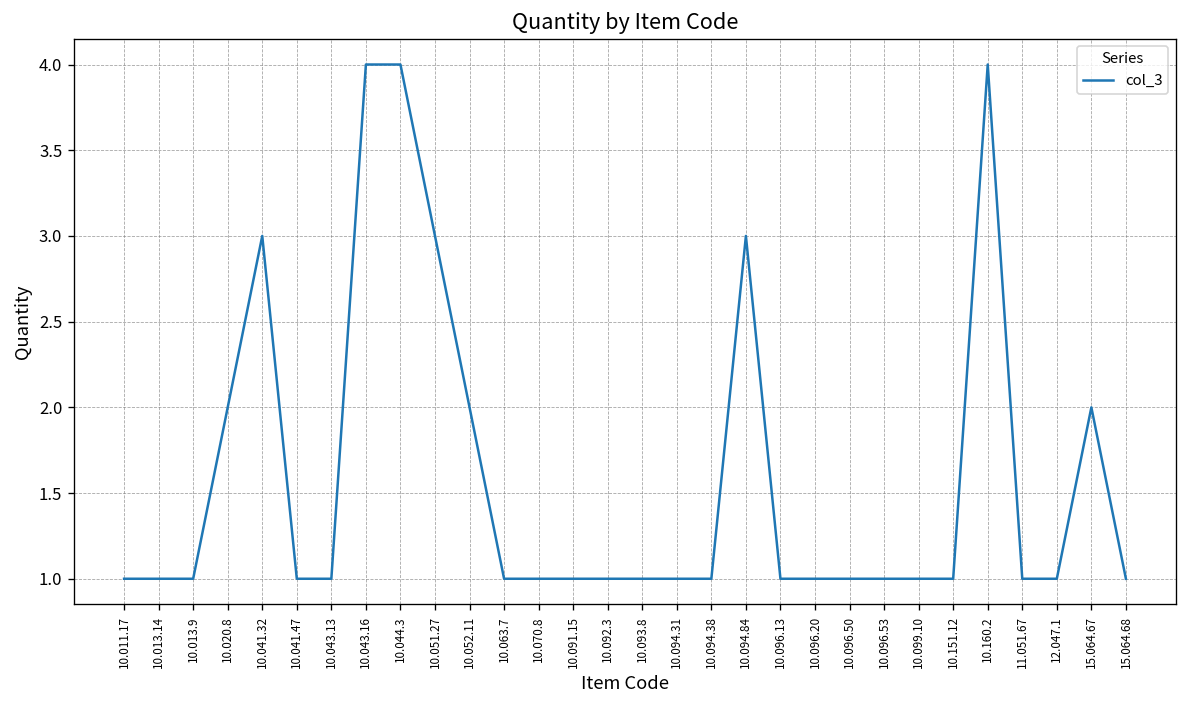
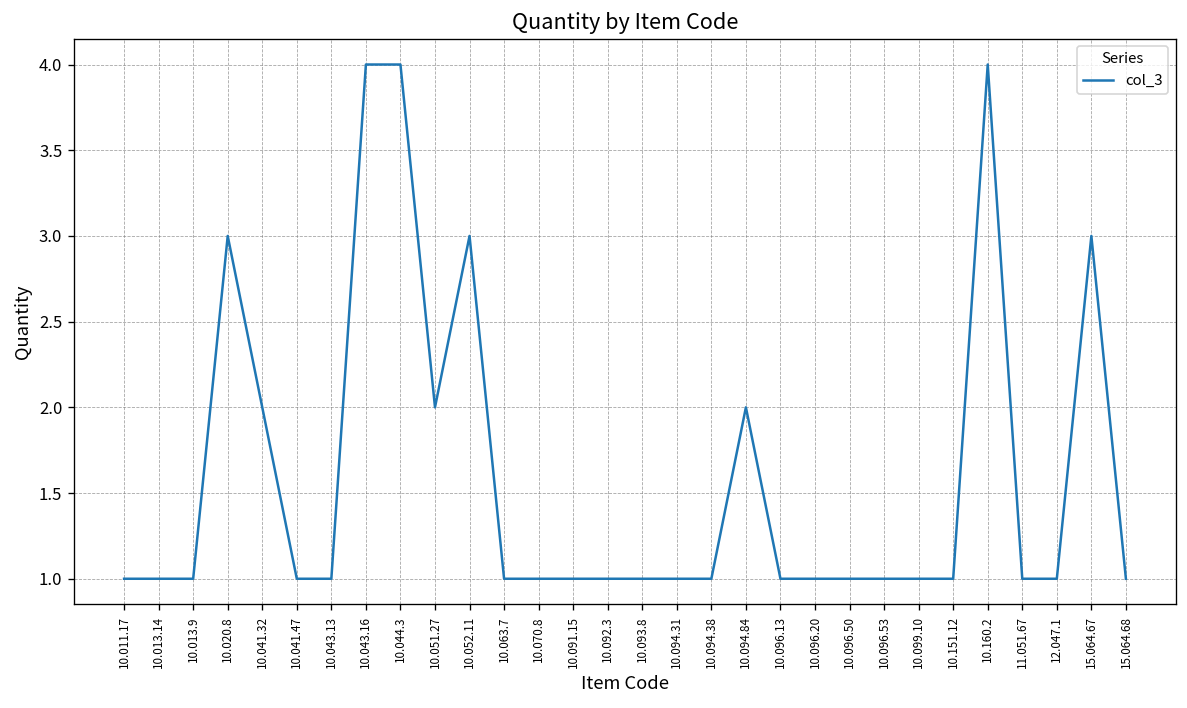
  {
    "10.011.17": 1,
    "10.013.14": 1,
    "10.013.9": 1,
-   "10.020.8": 2,
-   "10.041.32": 3,
+   "10.020.8": 3,
+   "10.041.32": 2,
    "10.041.47": 1,
    "10.043.13": 1,
    "10.043.16": 4,
    "10.044.3": 4,
-   "10.051.27": 3,
-   "10.052.11": 2,
+   "10.051.27": 2,
+   "10.052.11": 3,
    "10.063.7": 1,
    "10.070.8": 1,
    "10.091.15": 1,
    "10.092.3": 1,
    "10.093.8": 1,
    "10.094.31": 1,
    "10.094.38": 1,
-   "10.094.84": 3,
+   "10.094.84": 2,
    "10.096.13": 1,
    "10.096.20": 1,
    "10.096.50": 1,
    "10.096.53": 1,
    "10.099.10": 1,
    "10.151.12": 1,
    "10.160.2": 4,
    "11.051.67": 1,
    "12.047.1": 1,
-   "15.064.67": 2,
+   "15.064.67": 3,
    "15.064.68": 1
  }
